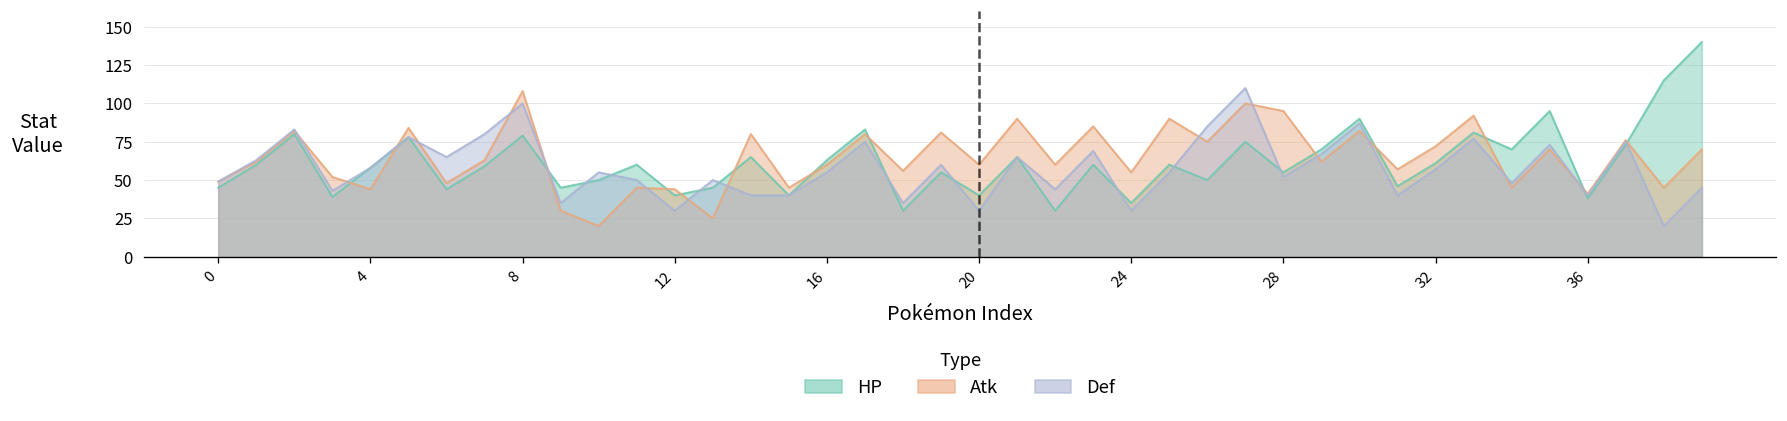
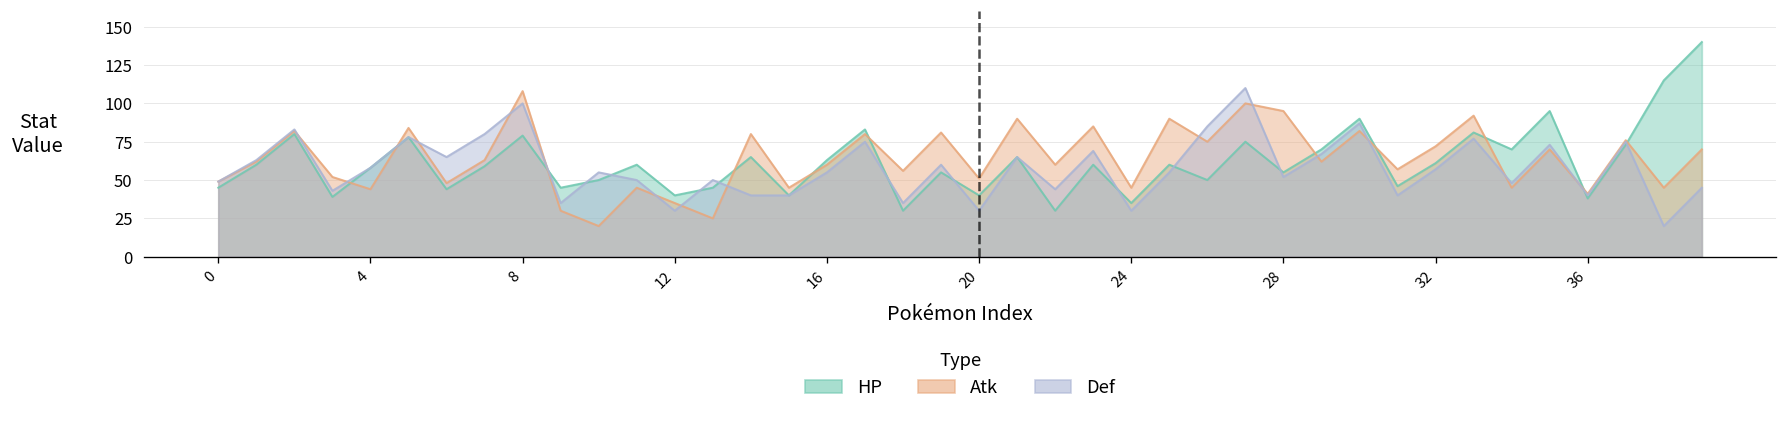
  {
    "Atk": {
      "4": 44,
      "8": 108,
-     "12": 44,
+     "12": 35,
      "16": 60,
-     "20": 60,
-     "24": 55,
+     "20": 51,
+     "24": 45,
      "28": 95,
      "32": 72
    }
  }
